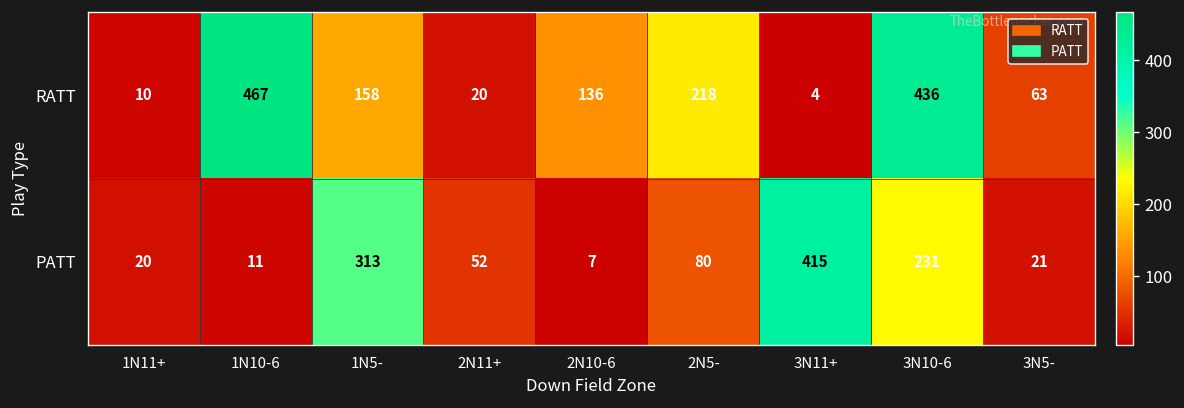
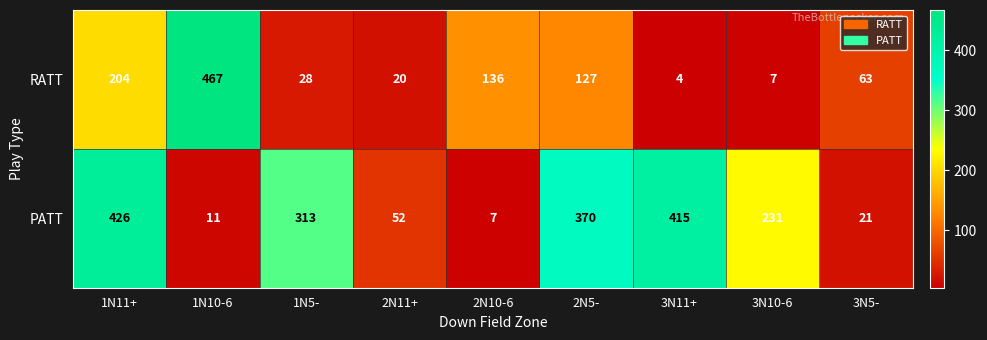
  {
    "RATT": {
-     "1N11+": 10,
+     "1N11+": 204,
      "1N10-6": 467,
-     "1N5-": 158,
+     "1N5-": 28,
      "2N11+": 20,
      "2N10-6": 136,
-     "2N5-": 218,
+     "2N5-": 127,
      "3N11+": 4,
-     "3N10-6": 436,
+     "3N10-6": 7,
      "3N5-": 63
    },
    "PATT": {
-     "1N11+": 20,
+     "1N11+": 426,
      "1N10-6": 11,
      "1N5-": 313,
      "2N11+": 52,
      "2N10-6": 7,
-     "2N5-": 80,
+     "2N5-": 370,
      "3N11+": 415,
      "3N10-6": 231,
      "3N5-": 21
    }
  }
